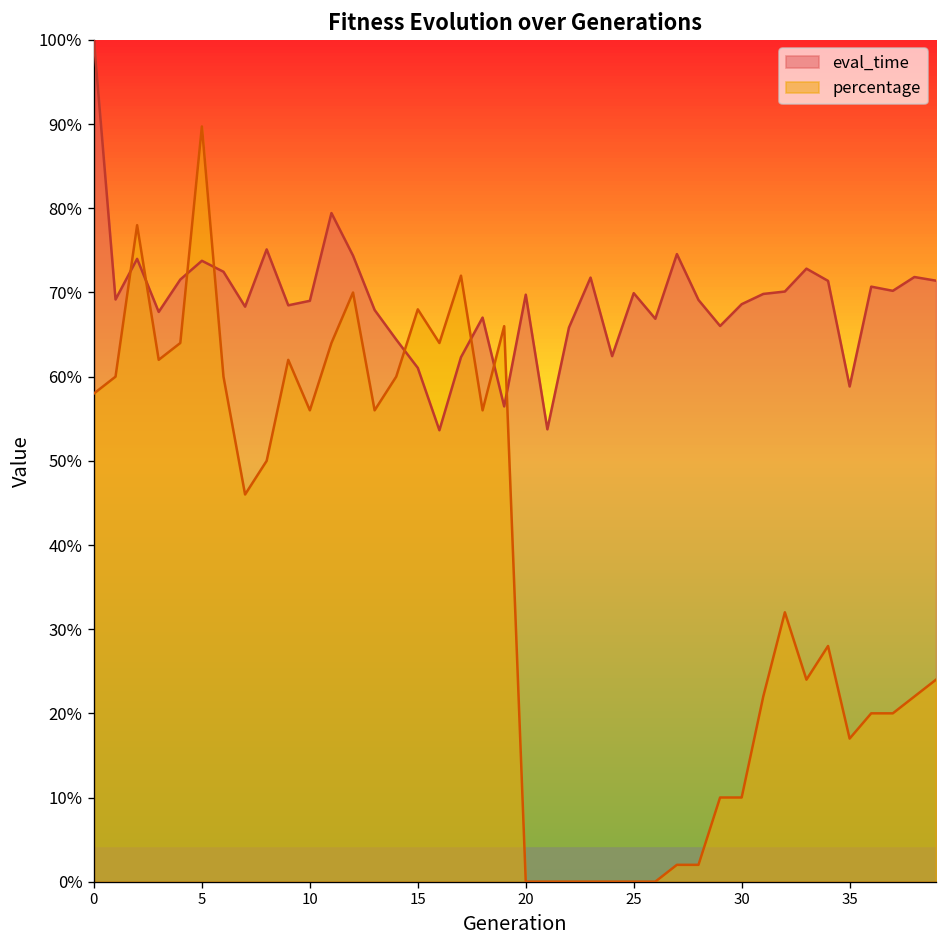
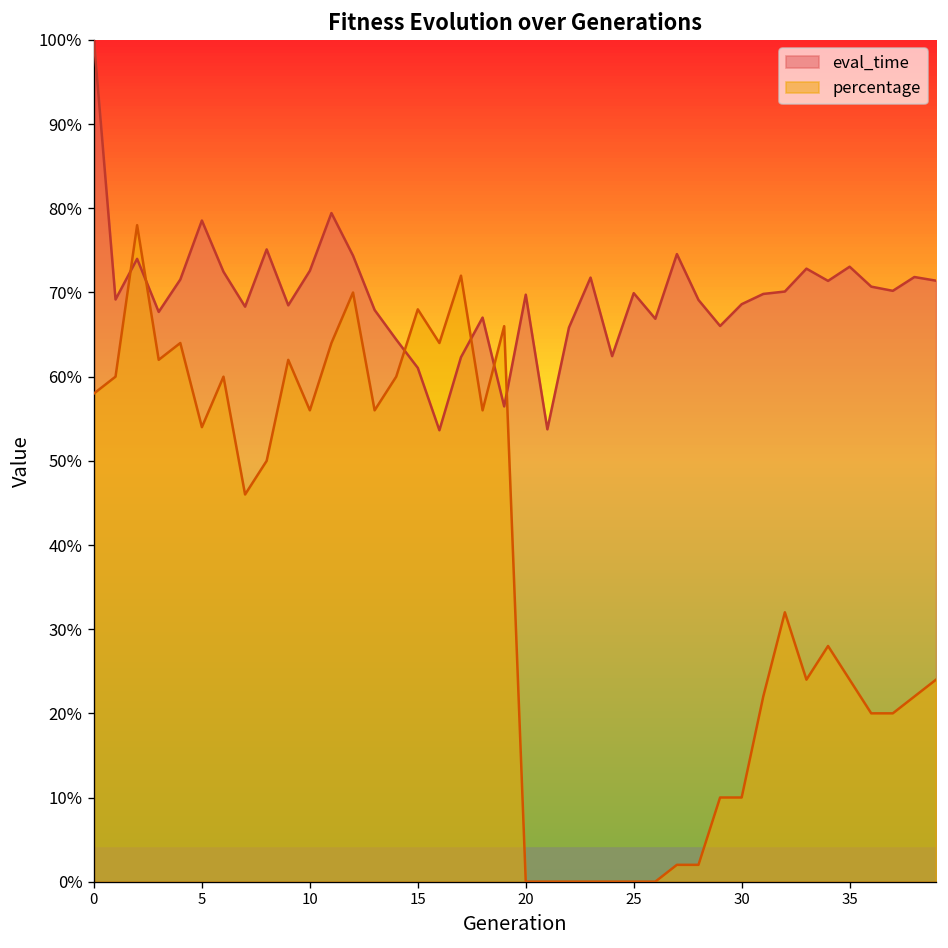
  {
    "eval_time": {
      "0": "100%",
-     "5": "74%",
-     "10": "69%",
+     "5": "79%",
+     "10": "73%",
      "15": "61%",
      "20": "70%",
      "25": "70%",
      "30": "69%",
-     "35": "59%"
+     "35": "73%"
    },
    "percentage": {
      "0": "58%",
-     "5": "90%",
+     "5": "54%",
      "10": "56%",
      "15": "68%",
      "30": "10%",
-     "35": "17%"
+     "35": "24%"
    }
  }
